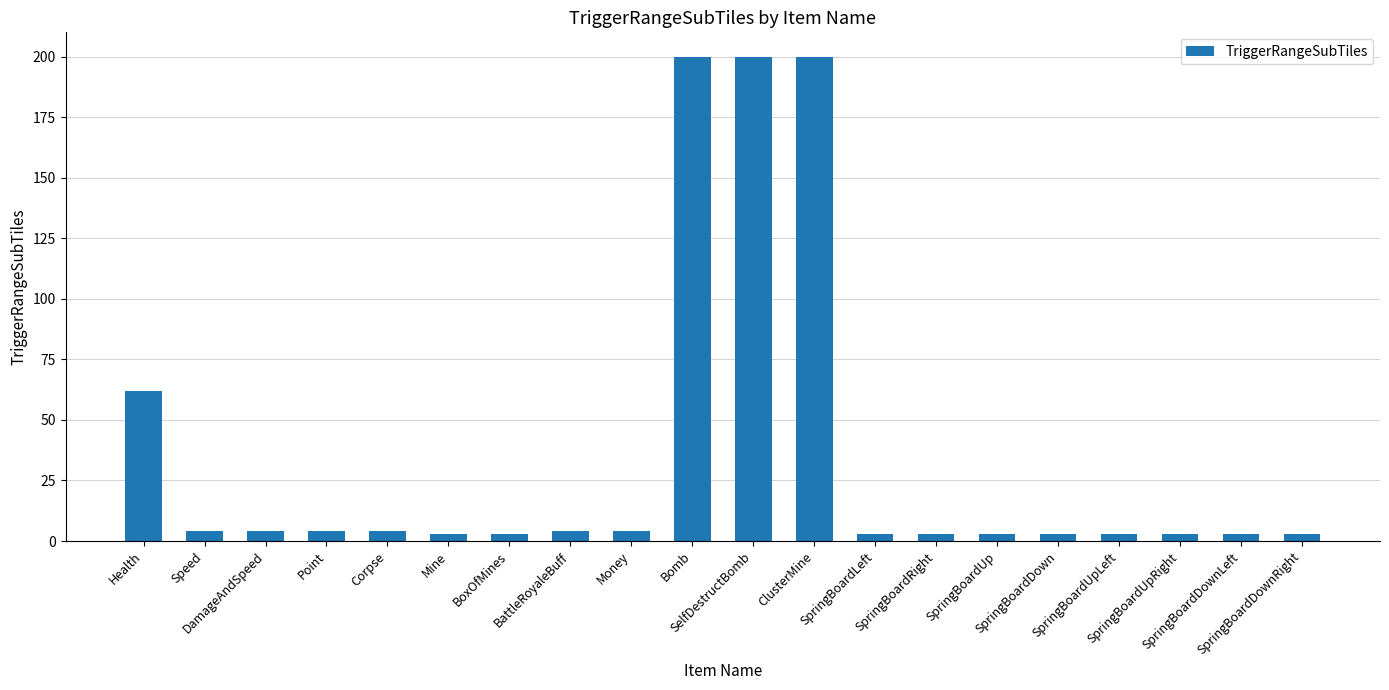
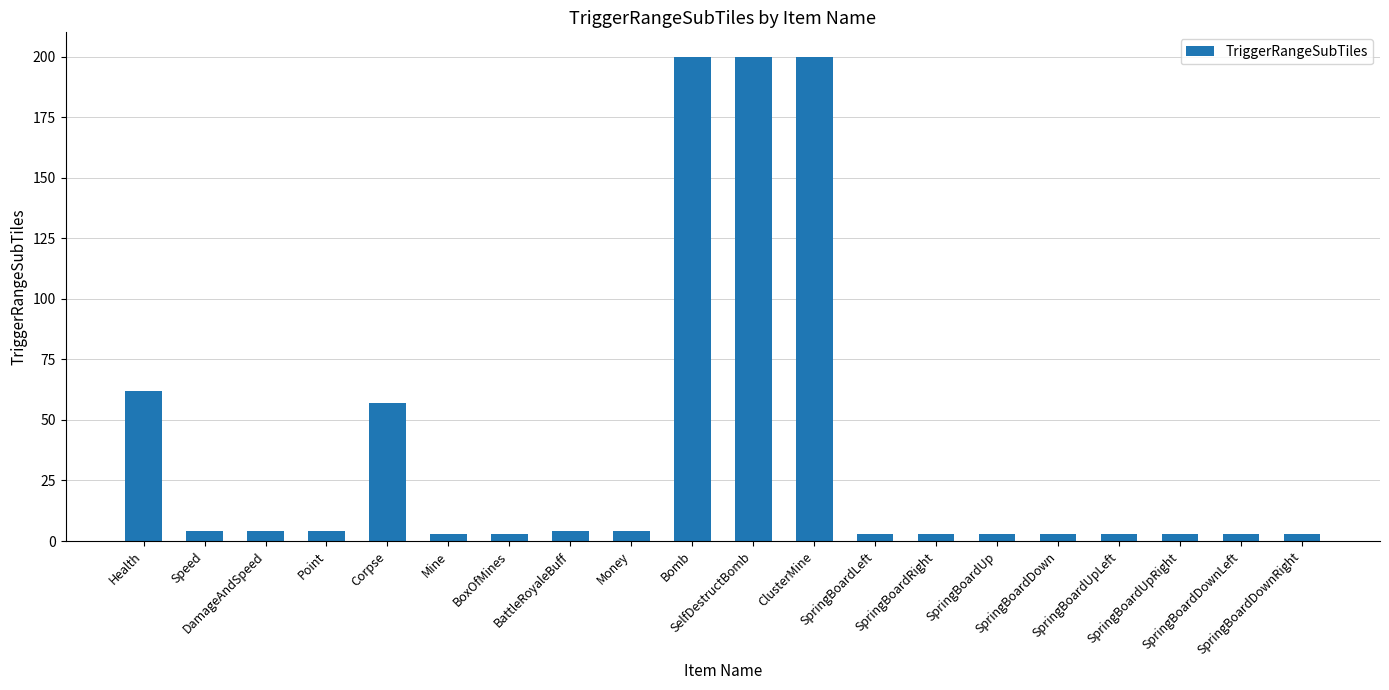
  {
    "Health": 62,
    "Speed": 4,
    "DamageAndSpeed": 4,
    "Point": 4,
-   "Corpse": 4,
+   "Corpse": 57,
    "Mine": 3,
    "BoxOfMines": 3,
    "BattleRoyaleBuff": 4,
    "Money": 4,
    "Bomb": 200,
    "SelfDestructBomb": 200,
    "ClusterMine": 200,
    "SpringBoardLeft": 3,
    "SpringBoardRight": 3,
    "SpringBoardUp": 3,
    "SpringBoardDown": 3,
    "SpringBoardUpLeft": 3,
    "SpringBoardUpRight": 3,
    "SpringBoardDownLeft": 3,
    "SpringBoardDownRight": 3
  }
